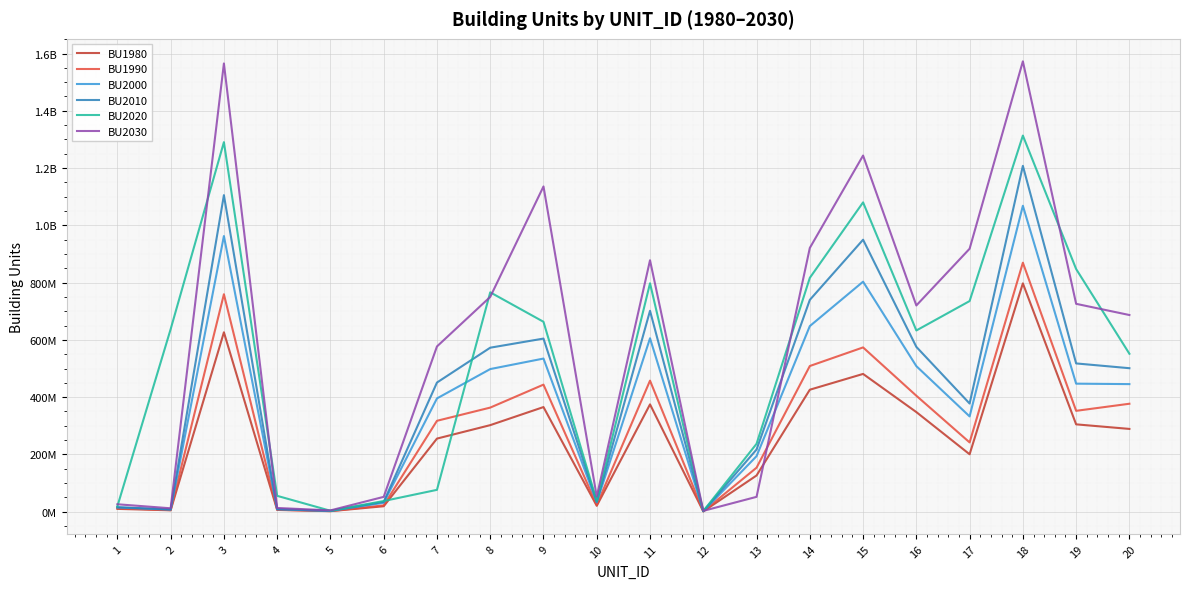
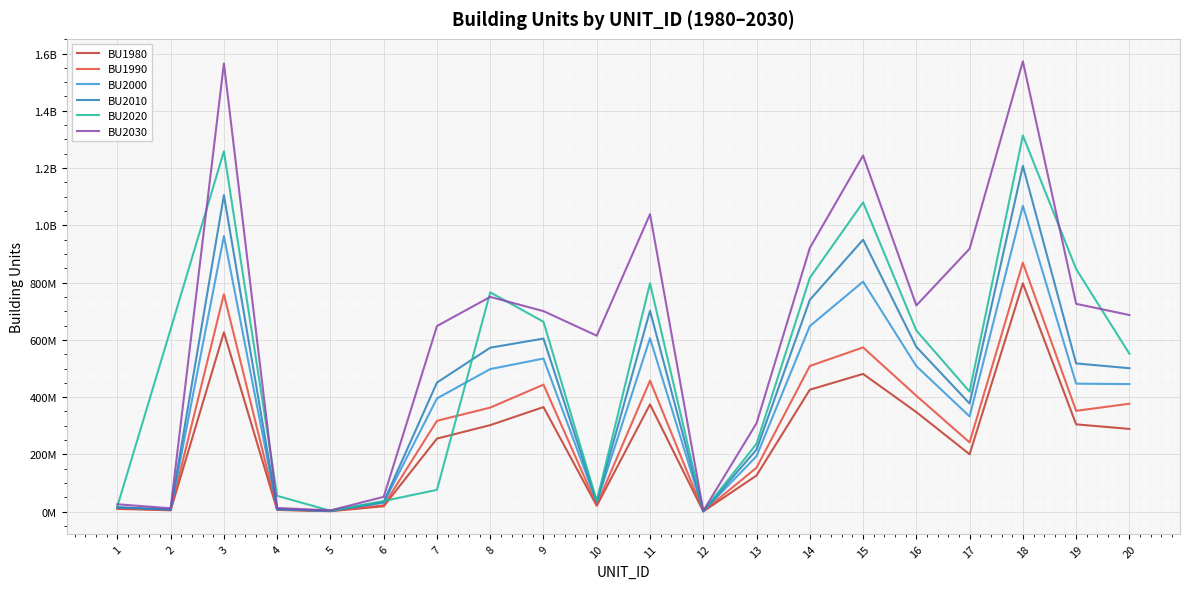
  {
    "BU2020": {
      "2": 640000000,
-     "3": 1290000000,
+     "3": 1260000000,
      "4": 60000000,
      "7": 80000000,
      "8": 770000000,
      "9": 660000000,
      "11": 800000000,
      "13": 240000000,
      "14": 820000000,
      "15": 1080000000,
      "16": 630000000,
-     "17": 740000000,
+     "17": 420000000,
      "18": 1310000000,
      "19": 850000000,
      "20": 550000000
    },
    "BU2030": {
      "3": 1570000000,
      "6": 50000000,
-     "7": 580000000,
+     "7": 650000000,
      "8": 750000000,
-     "9": 1140000000,
-     "10": 50000000,
-     "11": 880000000,
-     "13": 50000000,
+     "9": 700000000,
+     "10": 610000000,
+     "11": 1040000000,
+     "13": 310000000,
      "14": 920000000,
      "15": 1240000000,
      "16": 720000000,
      "17": 920000000,
      "18": 1570000000,
      "19": 730000000,
      "20": 690000000
    }
  }
